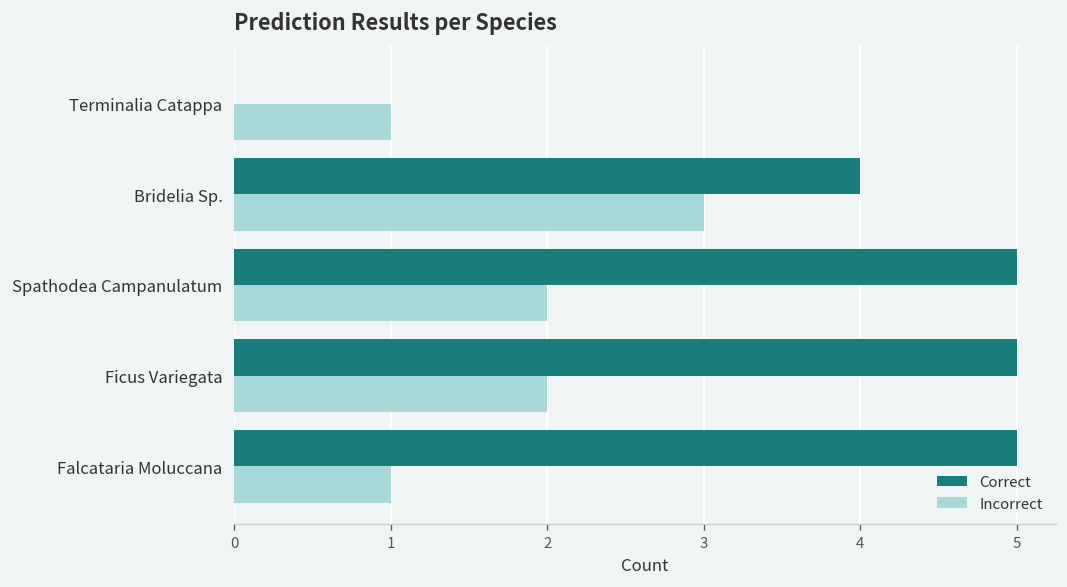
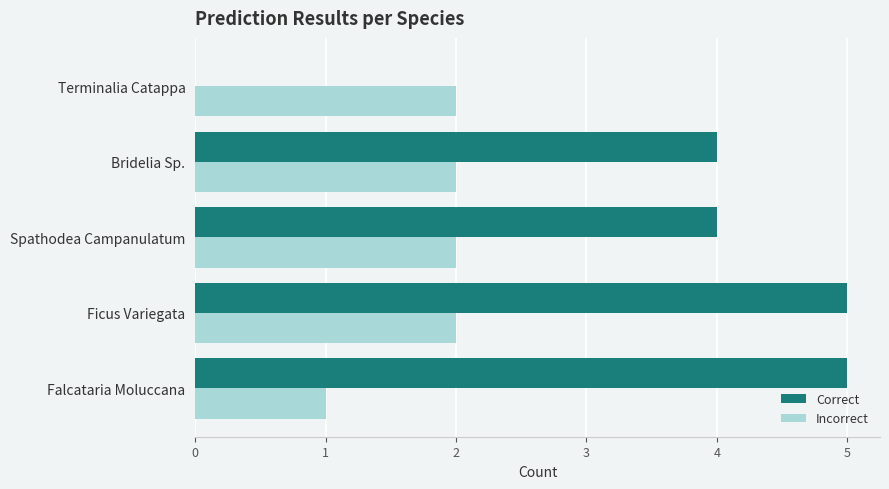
  {
    "Correct": {
      "Terminalia Catappa": 0,
      "Bridelia Sp.": 4,
-     "Spathodea Campanulatum": 5,
+     "Spathodea Campanulatum": 4,
      "Ficus Variegata": 5,
      "Falcataria Moluccana": 5
    },
    "Incorrect": {
-     "Terminalia Catappa": 1,
-     "Bridelia Sp.": 3,
+     "Terminalia Catappa": 2,
+     "Bridelia Sp.": 2,
      "Spathodea Campanulatum": 2,
      "Ficus Variegata": 2,
      "Falcataria Moluccana": 1
    }
  }
